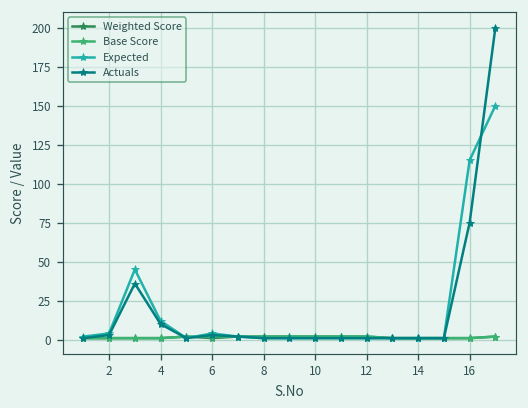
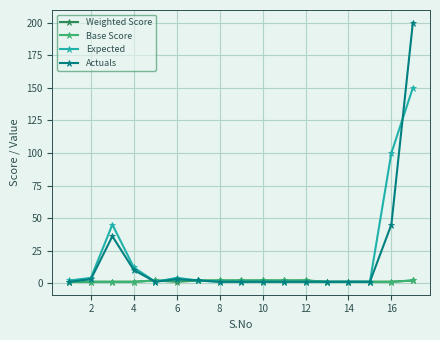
  {
    "Expected": {
      "4": 12,
-     "16": 115
+     "16": 100
    },
    "Actuals": {
      "4": 10,
-     "16": 75
+     "16": 45
    }
  }
